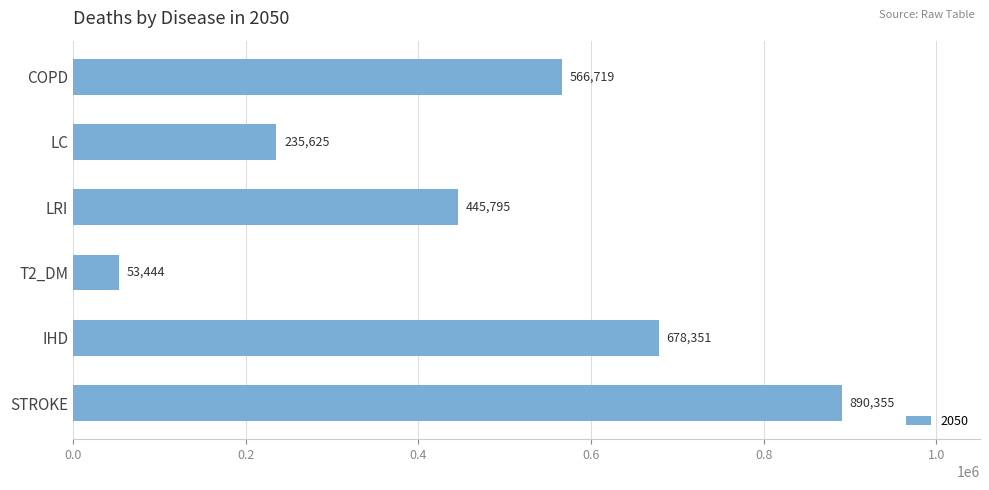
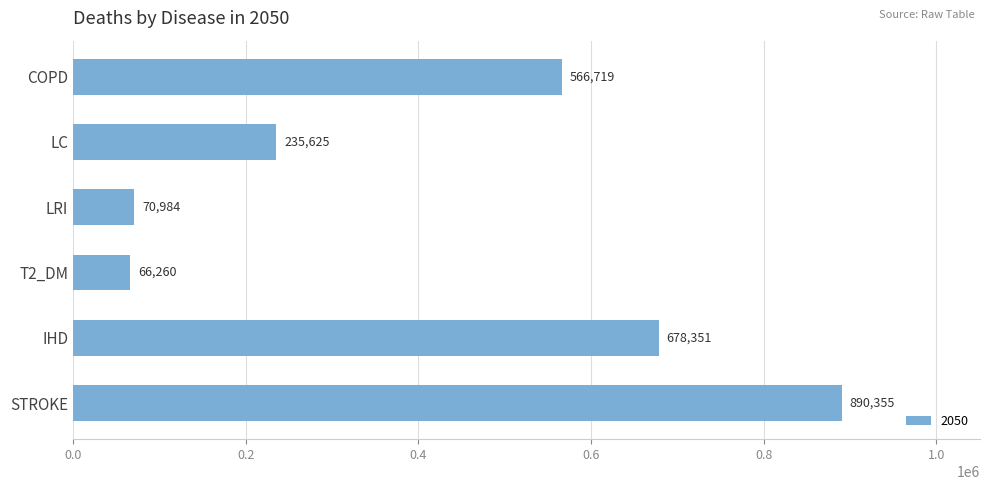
  {
    "COPD": "566,719",
    "LC": "235,625",
-   "LRI": "445,795",
-   "T2_DM": "53,444",
+   "LRI": "70,984",
+   "T2_DM": "66,260",
    "IHD": "678,351",
    "STROKE": "890,355"
  }
